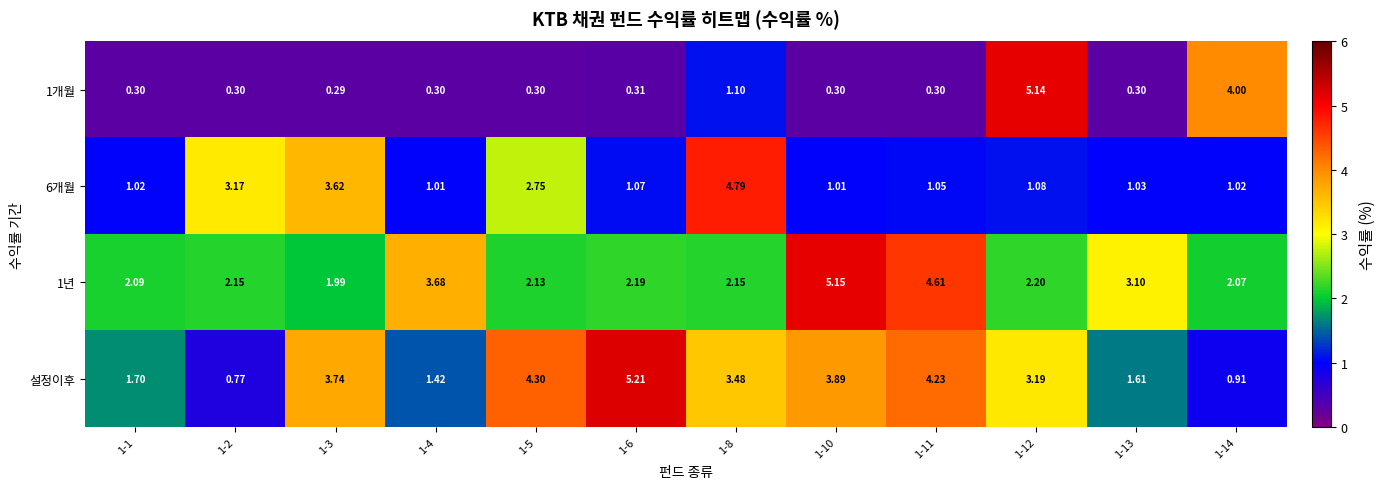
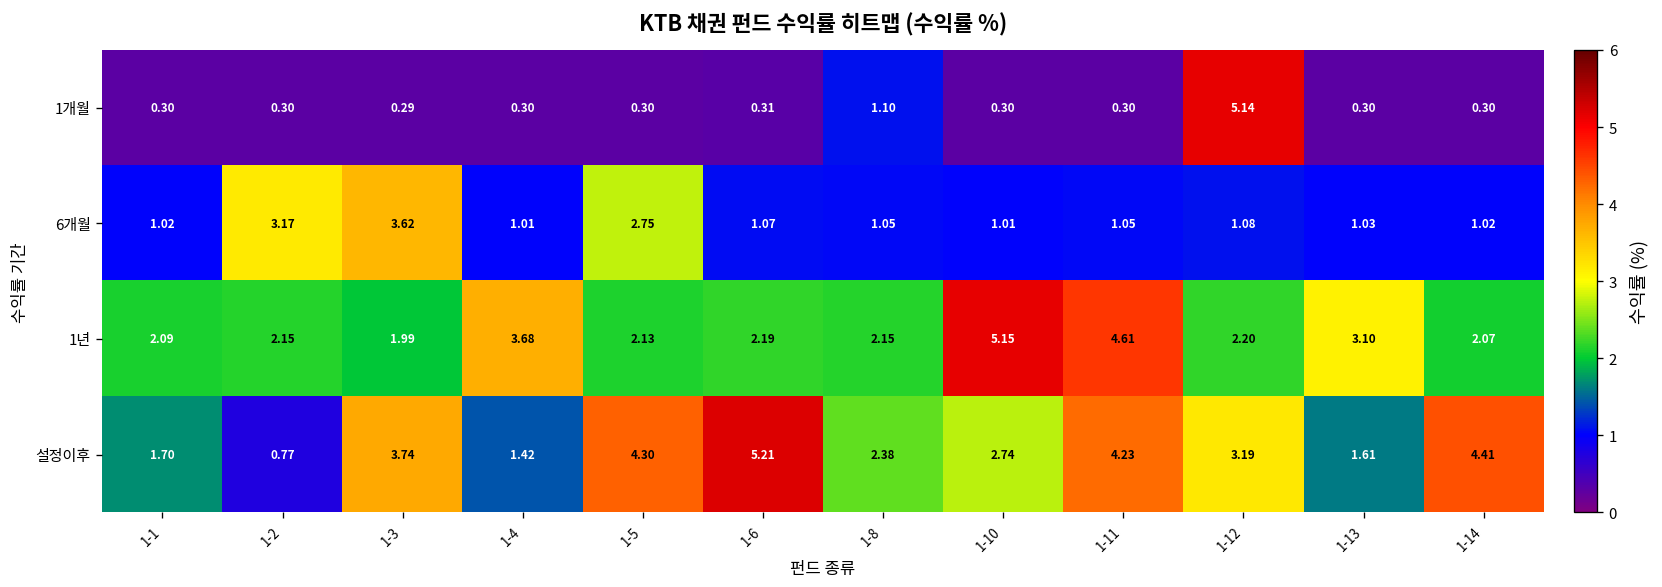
  {
    "1개월": {
      "1-1": 0.30,
      "1-2": 0.30,
      "1-3": 0.29,
      "1-4": 0.30,
      "1-5": 0.30,
      "1-6": 0.31,
      "1-8": 1.10,
      "1-10": 0.30,
      "1-11": 0.30,
      "1-12": 5.14,
      "1-13": 0.30,
-     "1-14": 4.00
+     "1-14": 0.30
    },
    "6개월": {
      "1-1": 1.02,
      "1-2": 3.17,
      "1-3": 3.62,
      "1-4": 1.01,
      "1-5": 2.75,
      "1-6": 1.07,
-     "1-8": 4.79,
+     "1-8": 1.05,
      "1-10": 1.01,
      "1-11": 1.05,
      "1-12": 1.08,
      "1-13": 1.03,
      "1-14": 1.02
    },
    "1년": {
      "1-1": 2.09,
      "1-2": 2.15,
      "1-3": 1.99,
      "1-4": 3.68,
      "1-5": 2.13,
      "1-6": 2.19,
      "1-8": 2.15,
      "1-10": 5.15,
      "1-11": 4.61,
      "1-12": 2.20,
      "1-13": 3.10,
      "1-14": 2.07
    },
    "설정이후": {
      "1-1": 1.70,
      "1-2": 0.77,
      "1-3": 3.74,
      "1-4": 1.42,
      "1-5": 4.30,
      "1-6": 5.21,
-     "1-8": 3.48,
-     "1-10": 3.89,
+     "1-8": 2.38,
+     "1-10": 2.74,
      "1-11": 4.23,
      "1-12": 3.19,
      "1-13": 1.61,
-     "1-14": 0.91
+     "1-14": 4.41
    }
  }
